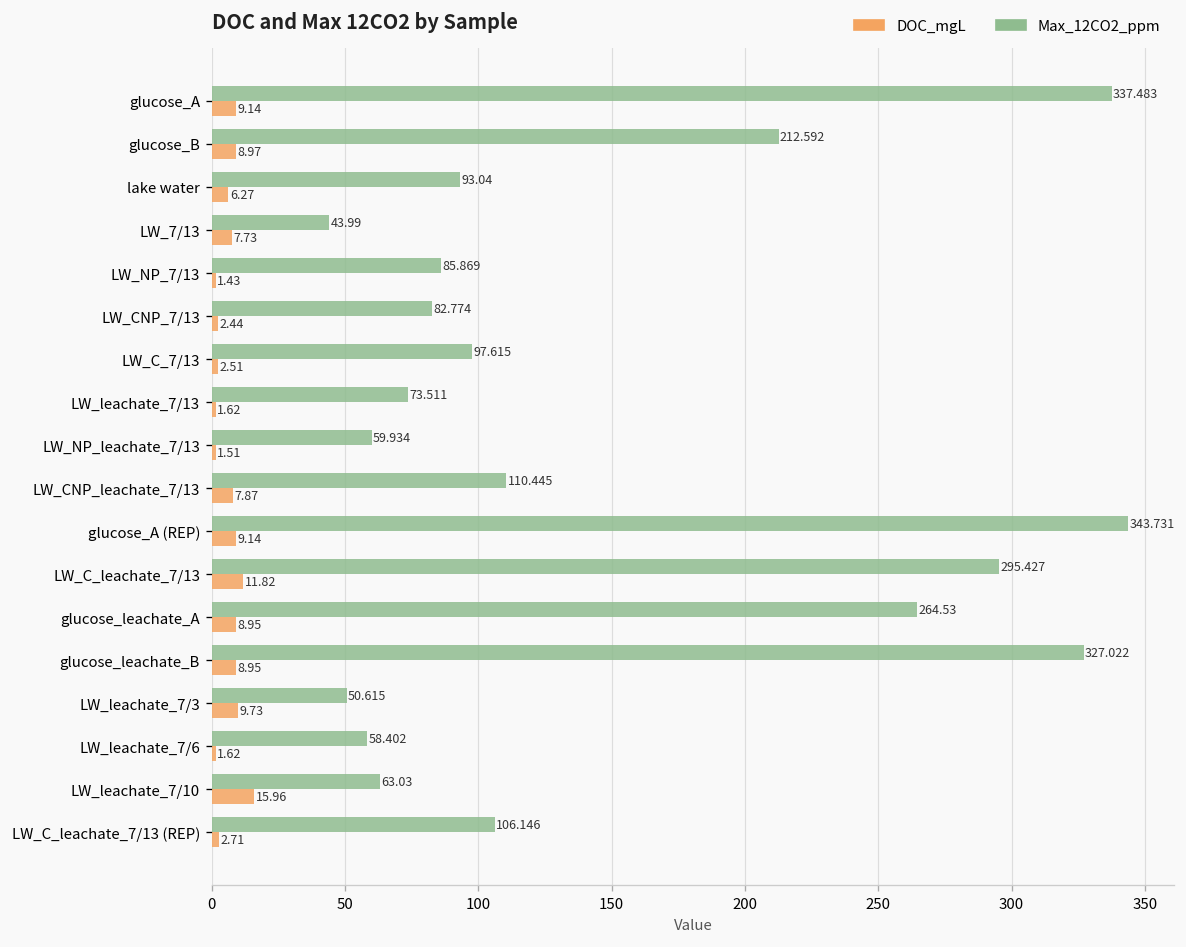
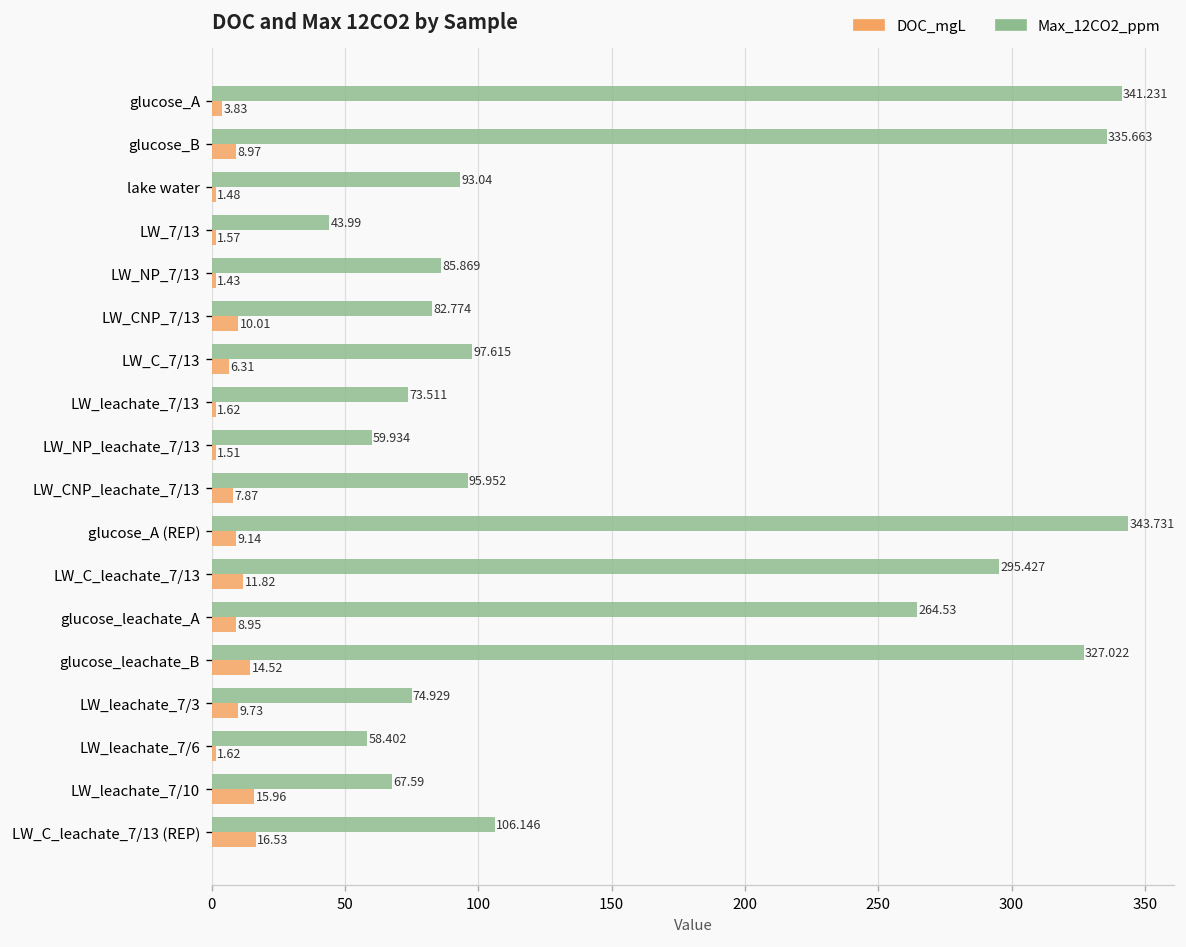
  {
    "DOC_mgL": {
-     "glucose_A": 9.14,
+     "glucose_A": 3.83,
      "glucose_B": 8.97,
-     "lake water": 6.27,
-     "LW_7/13": 7.73,
+     "lake water": 1.48,
+     "LW_7/13": 1.57,
      "LW_NP_7/13": 1.43,
-     "LW_CNP_7/13": 2.44,
-     "LW_C_7/13": 2.51,
+     "LW_CNP_7/13": 10.01,
+     "LW_C_7/13": 6.31,
      "LW_leachate_7/13": 1.62,
      "LW_NP_leachate_7/13": 1.51,
      "LW_CNP_leachate_7/13": 7.87,
      "glucose_A (REP)": 9.14,
      "LW_C_leachate_7/13": 11.82,
      "glucose_leachate_A": 8.95,
-     "glucose_leachate_B": 8.95,
+     "glucose_leachate_B": 14.52,
      "LW_leachate_7/3": 9.73,
      "LW_leachate_7/6": 1.62,
      "LW_leachate_7/10": 15.96,
-     "LW_C_leachate_7/13 (REP)": 2.71
+     "LW_C_leachate_7/13 (REP)": 16.53
    },
    "Max_12CO2_ppm": {
-     "glucose_A": 337.483,
-     "glucose_B": 212.592,
+     "glucose_A": 341.231,
+     "glucose_B": 335.663,
      "lake water": 93.04,
      "LW_7/13": 43.99,
      "LW_NP_7/13": 85.869,
      "LW_CNP_7/13": 82.774,
      "LW_C_7/13": 97.615,
      "LW_leachate_7/13": 73.511,
      "LW_NP_leachate_7/13": 59.934,
-     "LW_CNP_leachate_7/13": 110.445,
+     "LW_CNP_leachate_7/13": 95.952,
      "glucose_A (REP)": 343.731,
      "LW_C_leachate_7/13": 295.427,
      "glucose_leachate_A": 264.53,
      "glucose_leachate_B": 327.022,
-     "LW_leachate_7/3": 50.615,
+     "LW_leachate_7/3": 74.929,
      "LW_leachate_7/6": 58.402,
-     "LW_leachate_7/10": 63.03,
+     "LW_leachate_7/10": 67.59,
      "LW_C_leachate_7/13 (REP)": 106.146
    }
  }
